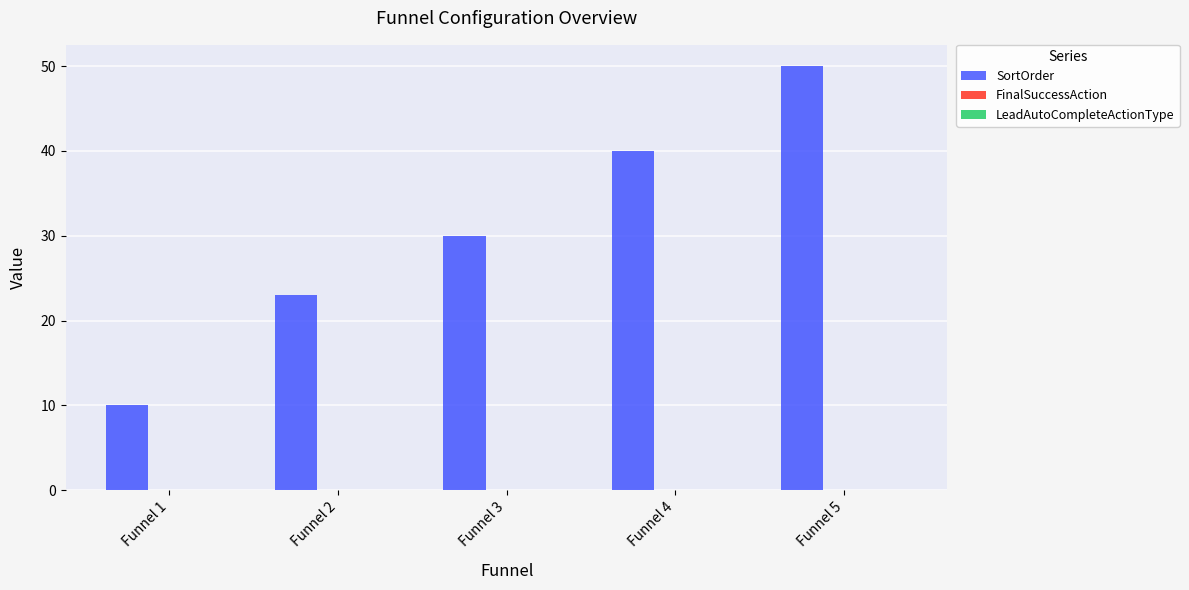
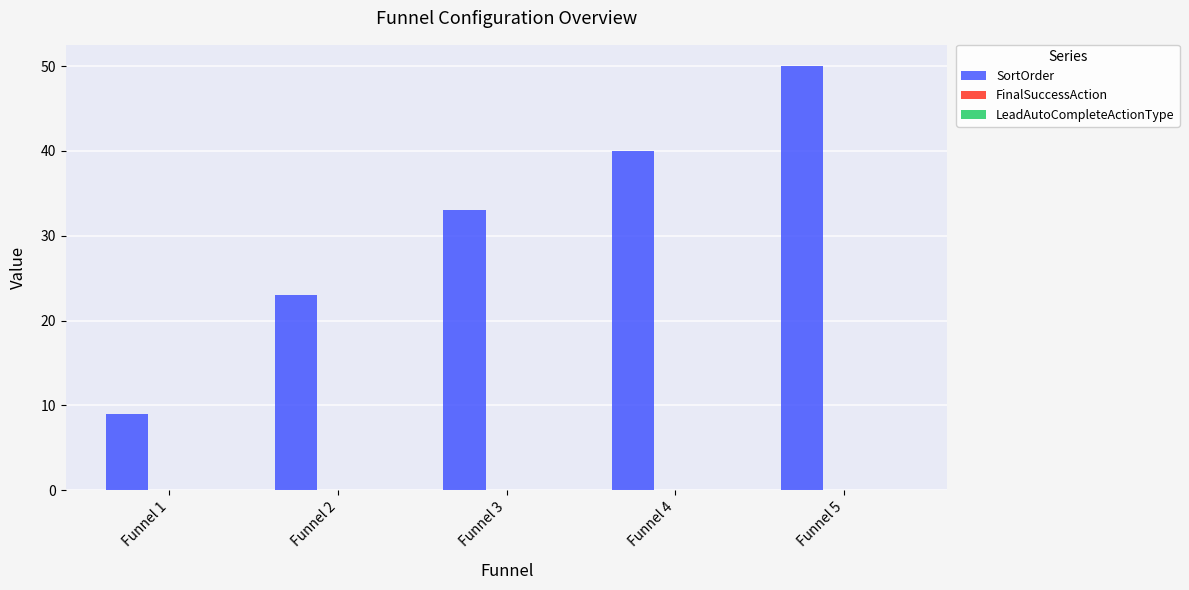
  {
    "SortOrder": {
-     "Funnel 1": 10,
+     "Funnel 1": 9,
      "Funnel 2": 23,
-     "Funnel 3": 30,
+     "Funnel 3": 33,
      "Funnel 4": 40,
      "Funnel 5": 50
    },
    "FinalSuccessAction": {
      "Funnel 1": 0,
      "Funnel 2": 0,
      "Funnel 3": 0,
      "Funnel 4": 0,
      "Funnel 5": 0
    },
    "LeadAutoCompleteActionType": {
      "Funnel 1": 0,
      "Funnel 2": 0,
      "Funnel 3": 0,
      "Funnel 4": 0,
      "Funnel 5": 0
    }
  }
